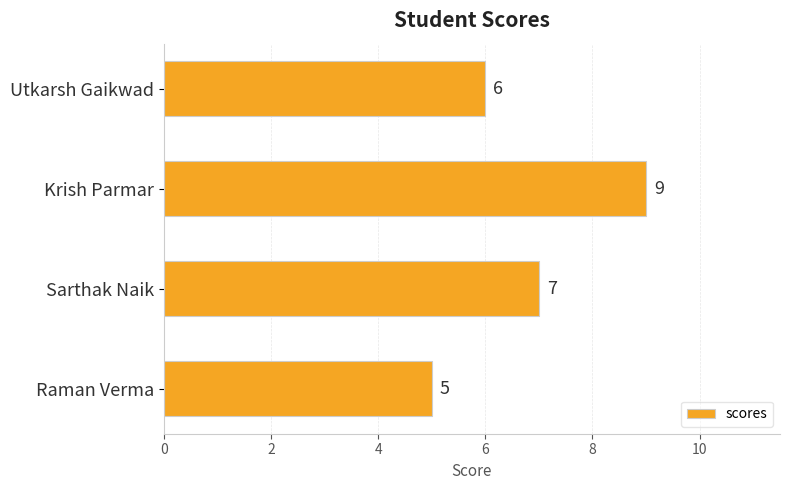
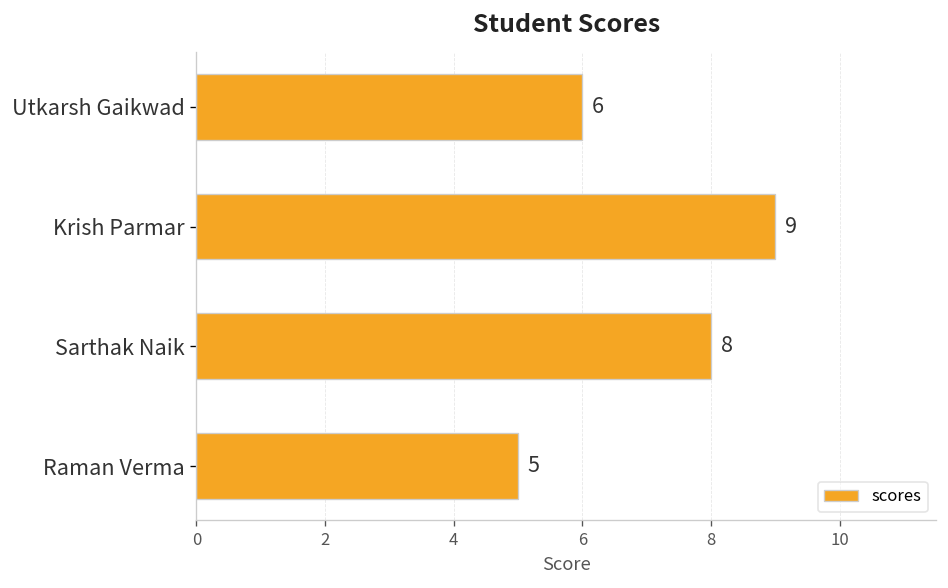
  {
    "Utkarsh Gaikwad": 6,
    "Krish Parmar": 9,
-   "Sarthak Naik": 7,
+   "Sarthak Naik": 8,
    "Raman Verma": 5
  }
